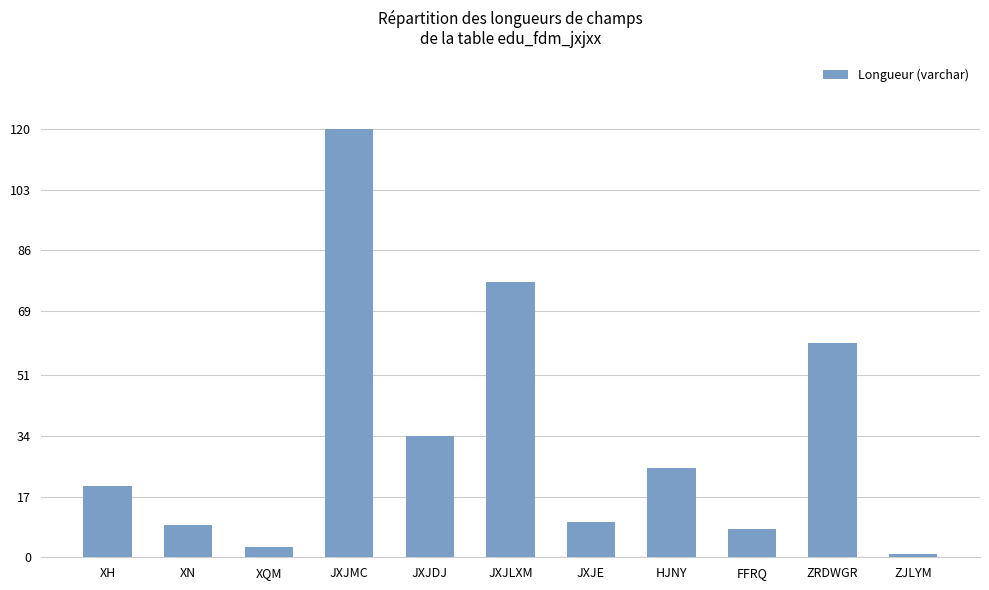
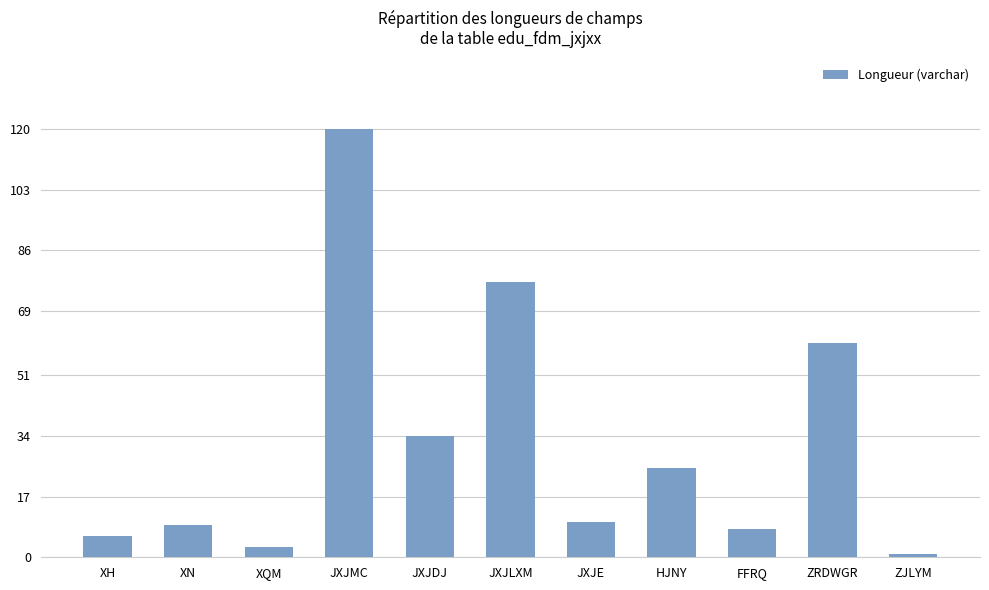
  {
-   "XH": 20,
+   "XH": 6,
    "XN": 9,
    "XQM": 3,
    "JXJMC": 120,
    "JXJDJ": 34,
    "JXJLXM": 77,
    "JXJE": 10,
    "HJNY": 25,
    "FFRQ": 8,
    "ZRDWGR": 60,
    "ZJLYM": 1
  }
